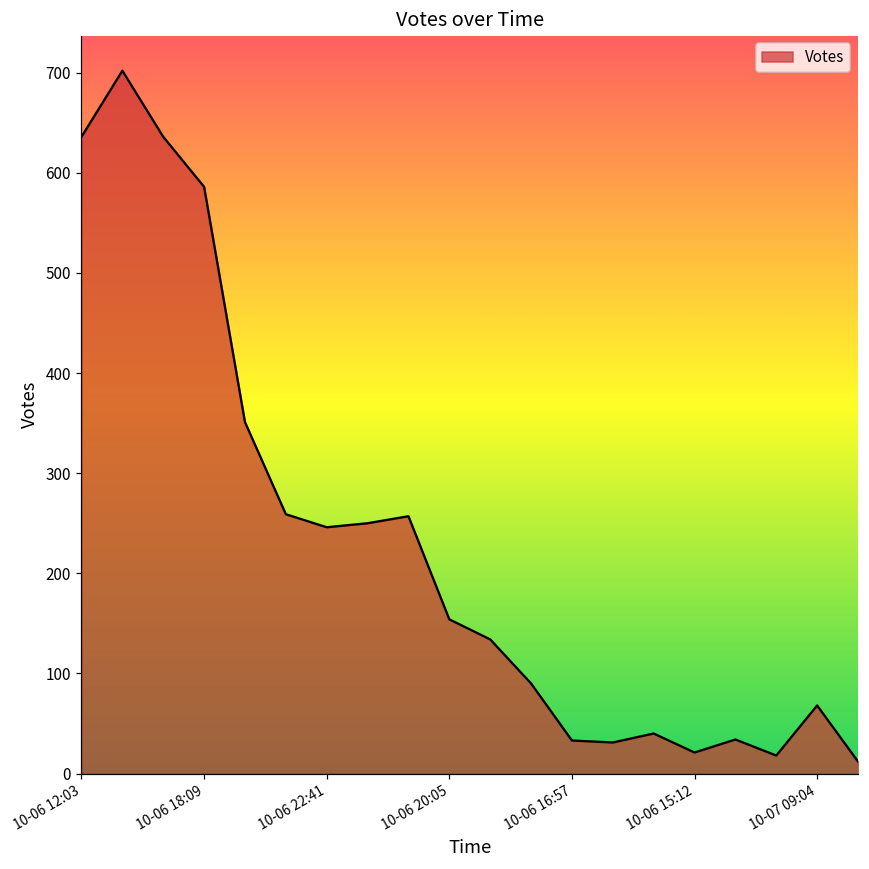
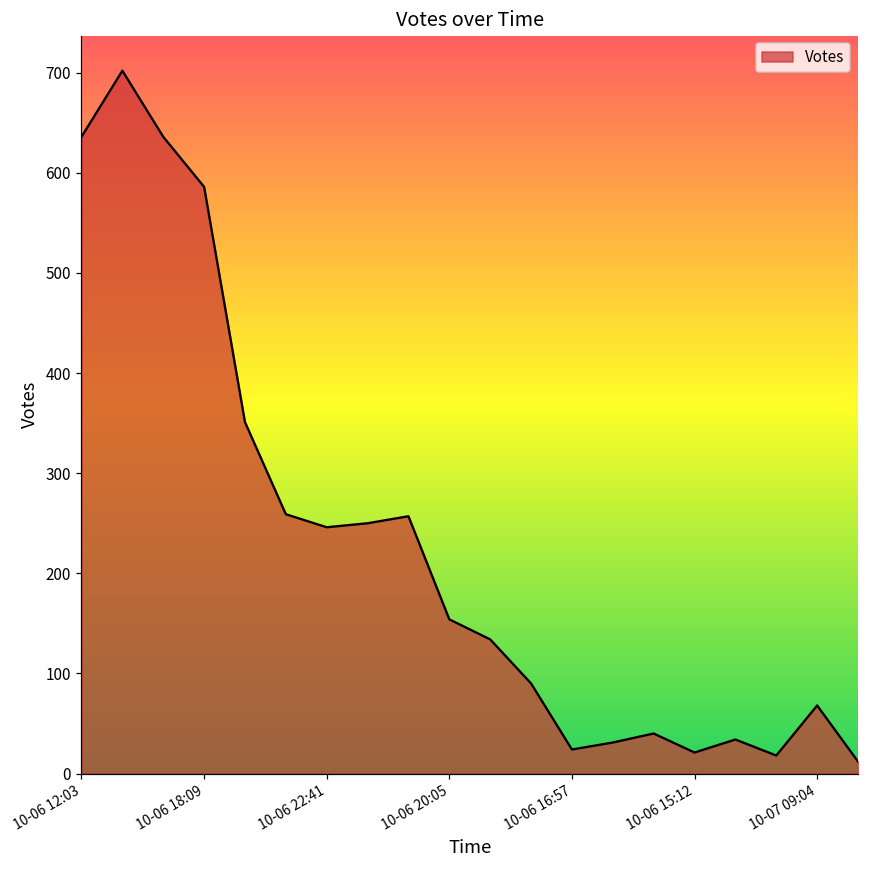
  {
    "10-06 12:03": 640,
    "10-06 18:09": 590,
    "10-06 22:41": 250,
    "10-06 20:05": 150,
-   "10-06 16:57": 30,
+   "10-06 16:57": 20,
    "10-06 15:12": 20,
    "10-07 09:04": 70
  }
